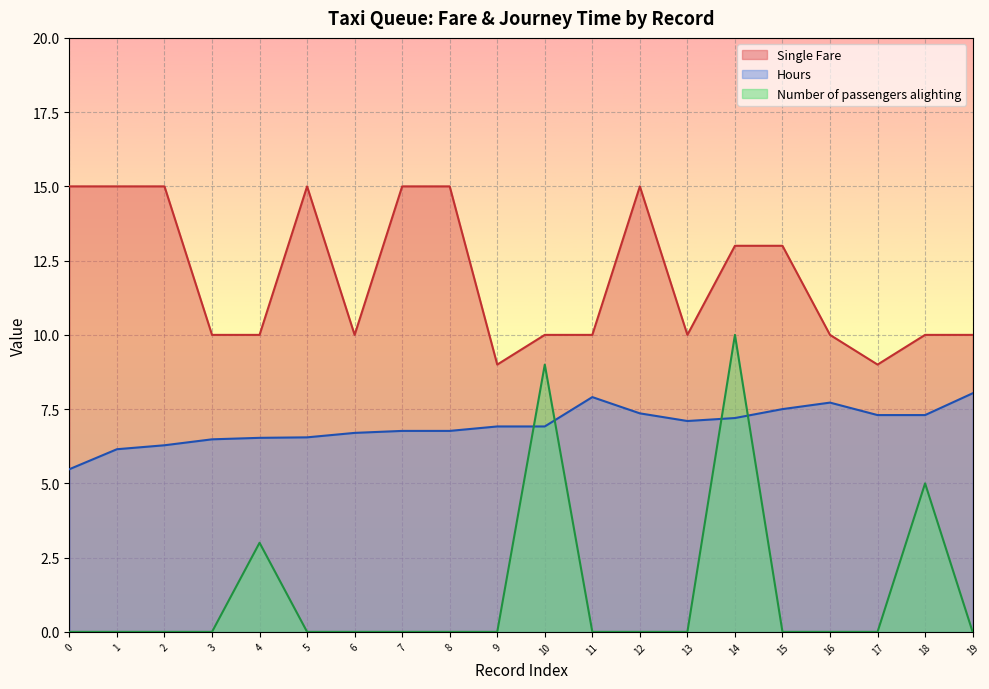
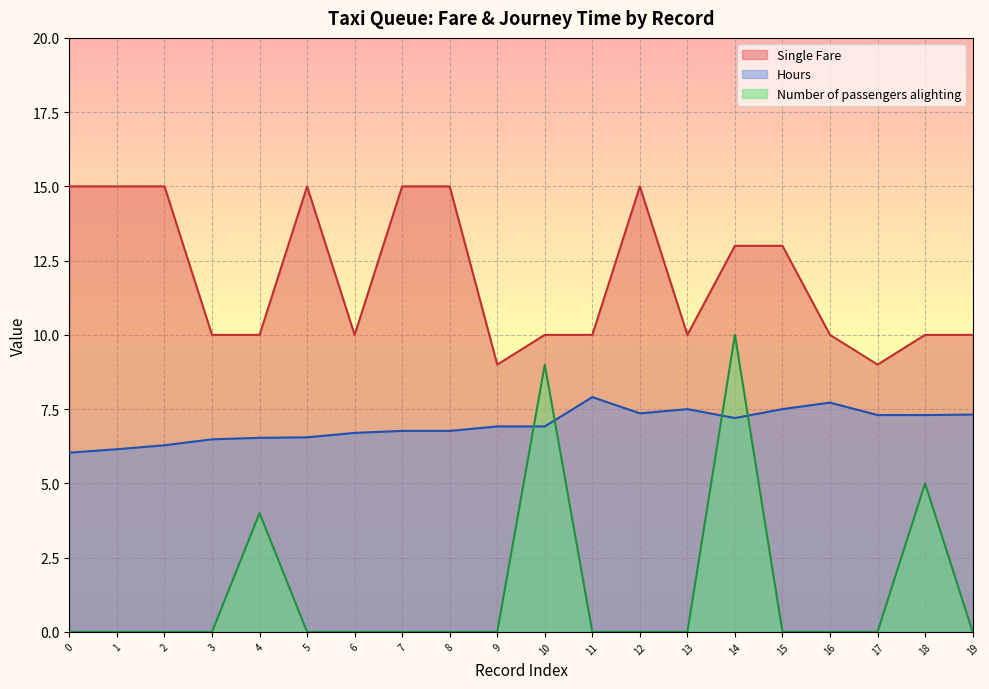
  {
    "Single Fare": {
      "0": 15.0,
      "1": 15.0,
      "2": 15.0,
      "3": 10.0,
      "4": 10.0,
      "5": 15.0,
      "6": 10.0,
      "7": 15.0,
      "8": 15.0,
      "9": 9.0,
      "10": 10.0,
      "11": 10.0,
      "12": 15.0,
      "13": 10.0,
      "14": 13.0,
      "15": 13.0,
      "16": 10.0,
      "17": 9.0,
      "18": 10.0,
      "19": 10.0
    },
    "Hours": {
-     "0": 5.5,
+     "0": 6.0,
      "1": 6.2,
      "2": 6.3,
      "3": 6.5,
      "4": 6.5,
      "5": 6.6,
      "6": 6.7,
      "7": 6.8,
      "8": 6.8,
      "9": 6.9,
      "10": 6.9,
      "11": 7.9,
      "12": 7.4,
-     "13": 7.1,
+     "13": 7.5,
      "14": 7.2,
      "15": 7.5,
      "16": 7.7,
      "17": 7.3,
      "18": 7.3,
-     "19": 8.0
+     "19": 7.3
    },
    "Number of passengers alighting": {
      "0": 0,
      "1": 0,
      "2": 0,
      "3": 0,
-     "4": 3,
+     "4": 4,
      "5": 0,
      "6": 0,
      "7": 0,
      "8": 0,
      "9": 0,
      "10": 9,
      "11": 0,
      "12": 0,
      "13": 0,
      "14": 10,
      "15": 0,
      "16": 0,
      "17": 0,
      "18": 5,
      "19": 0
    }
  }
